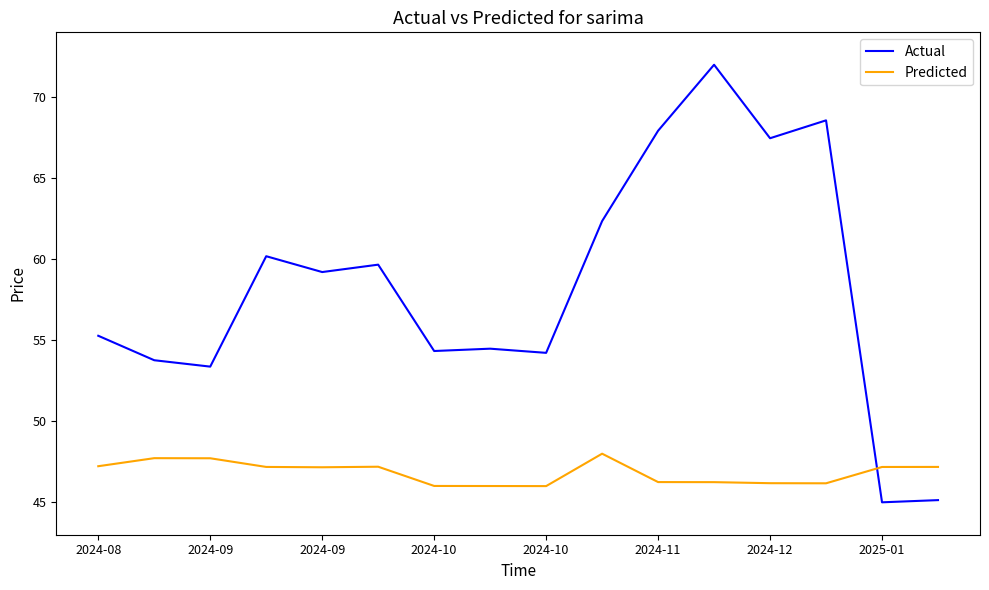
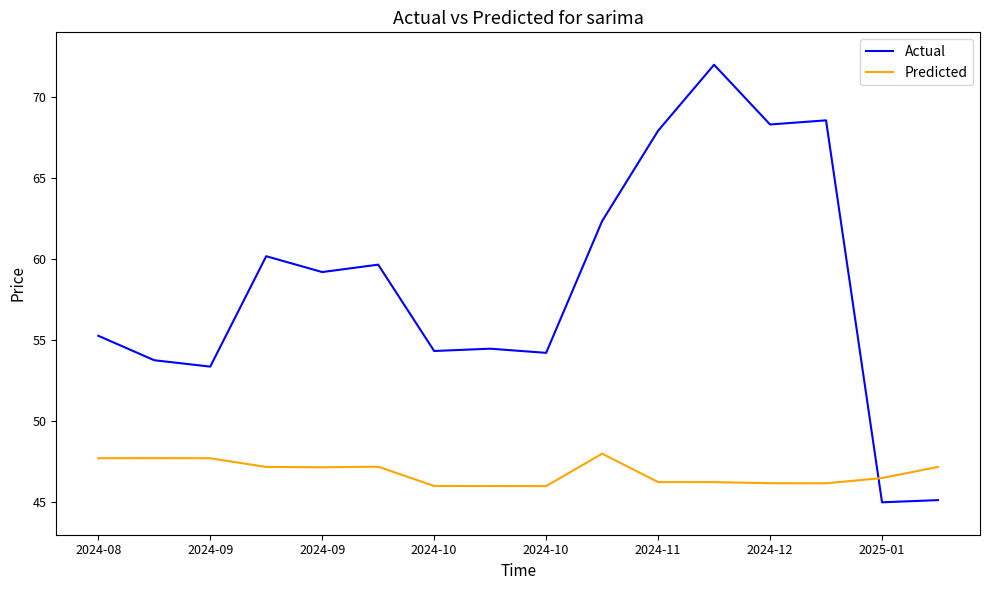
  {
    "Actual": {
      "2024-08": 55.3,
      "2024-11": 67.9,
-     "2024-12": 67.5,
+     "2024-12": 68.3,
      "2025-01": 45.0
    },
    "Predicted": {
-     "2024-08": 47.2,
+     "2024-08": 47.7,
      "2024-11": 46.2,
      "2024-12": 46.2,
-     "2025-01": 47.2
+     "2025-01": 46.5
    }
  }
